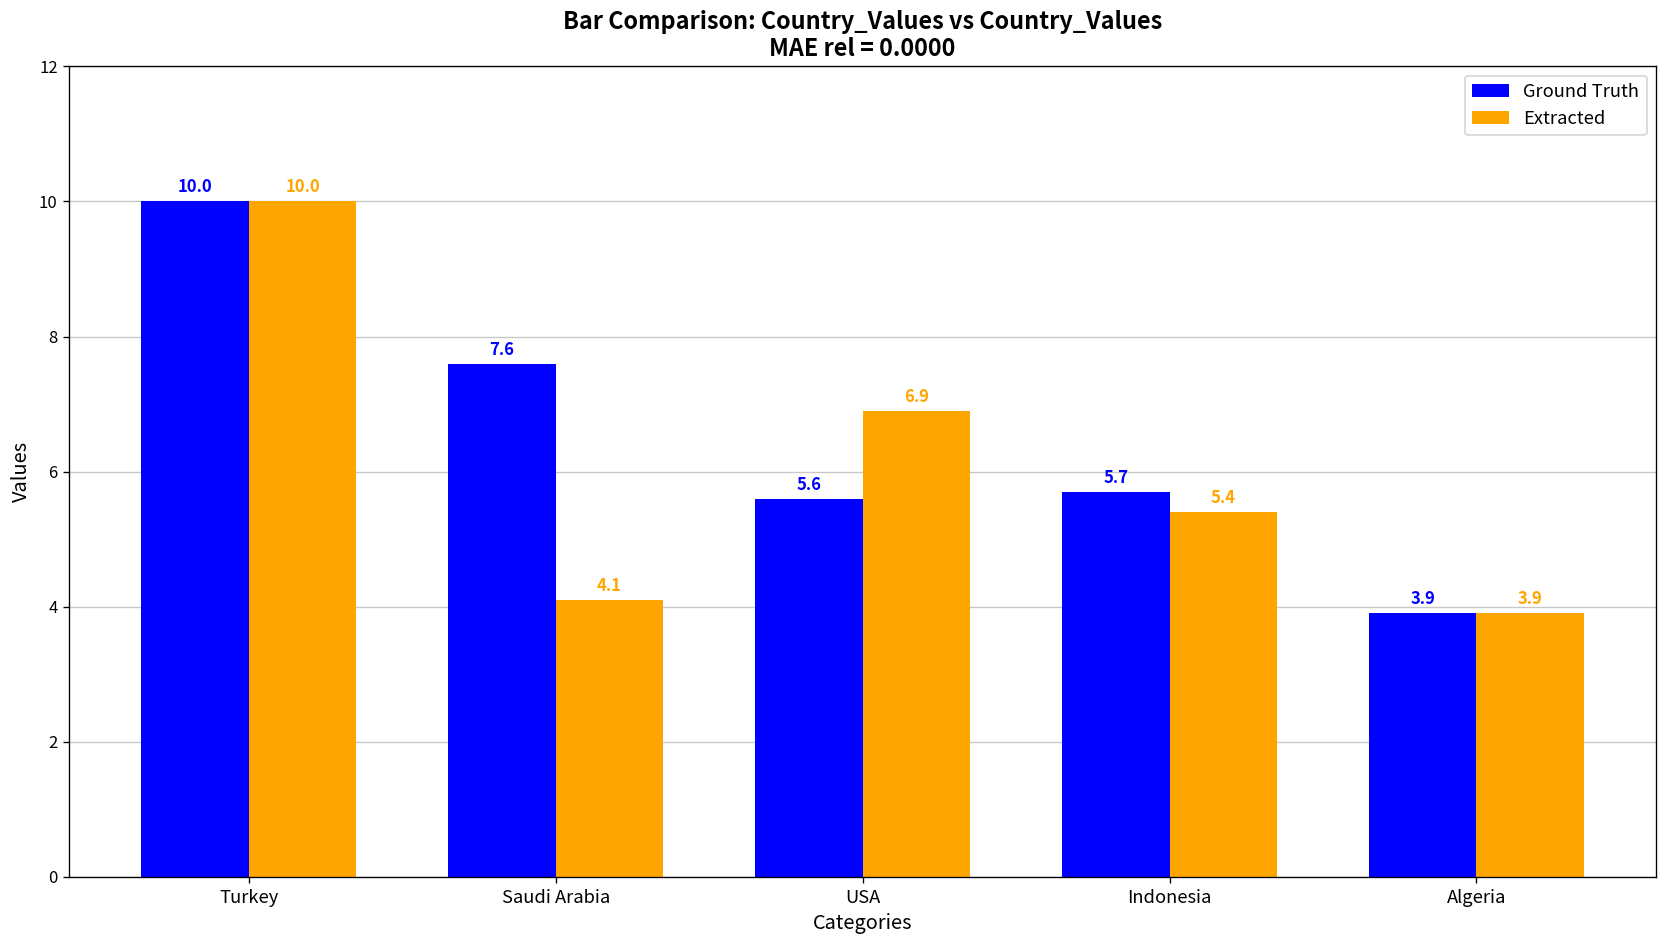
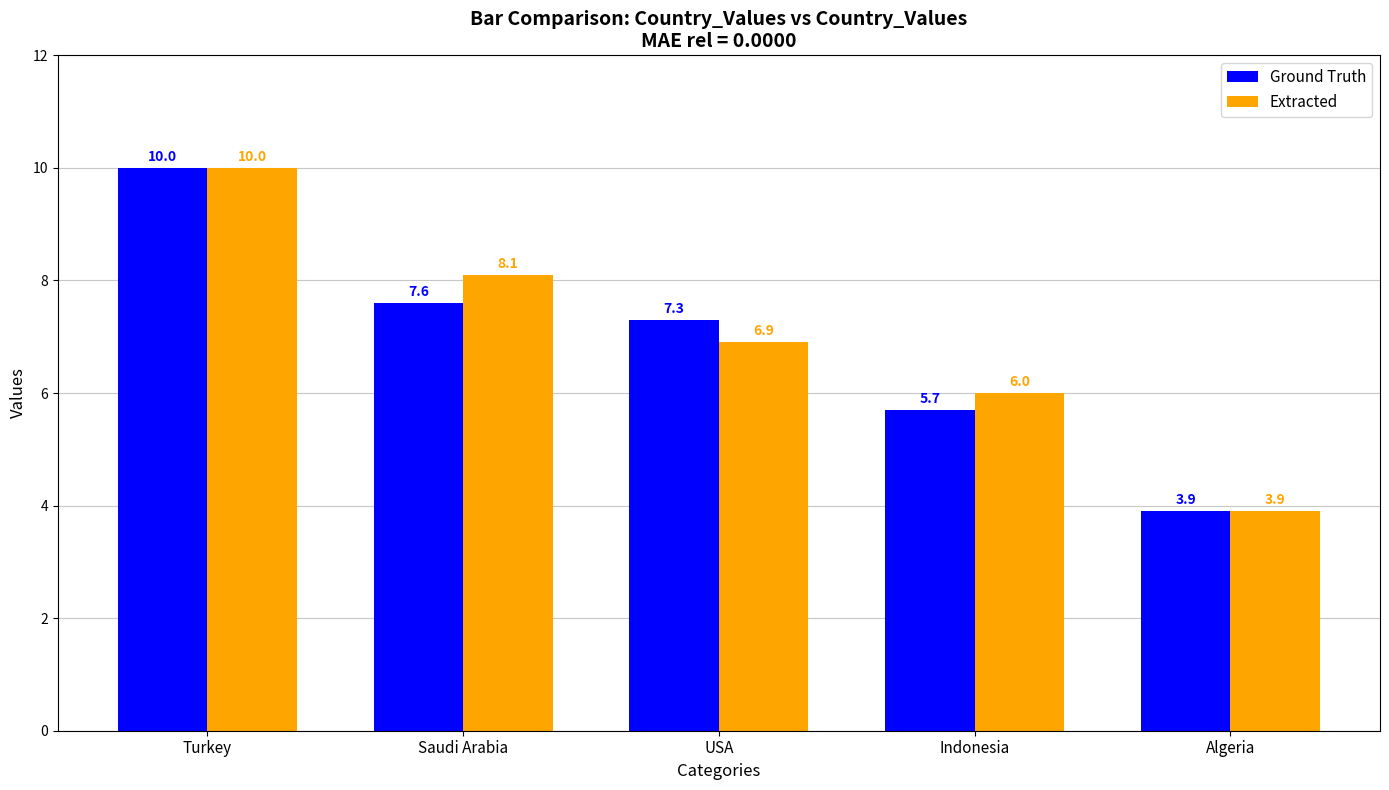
  {
    "Ground Truth": {
      "Turkey": 10.0,
      "Saudi Arabia": 7.6,
-     "USA": 5.6,
+     "USA": 7.3,
      "Indonesia": 5.7,
      "Algeria": 3.9
    },
    "Extracted": {
      "Turkey": 10.0,
-     "Saudi Arabia": 4.1,
+     "Saudi Arabia": 8.1,
      "USA": 6.9,
-     "Indonesia": 5.4,
+     "Indonesia": 6.0,
      "Algeria": 3.9
    }
  }
